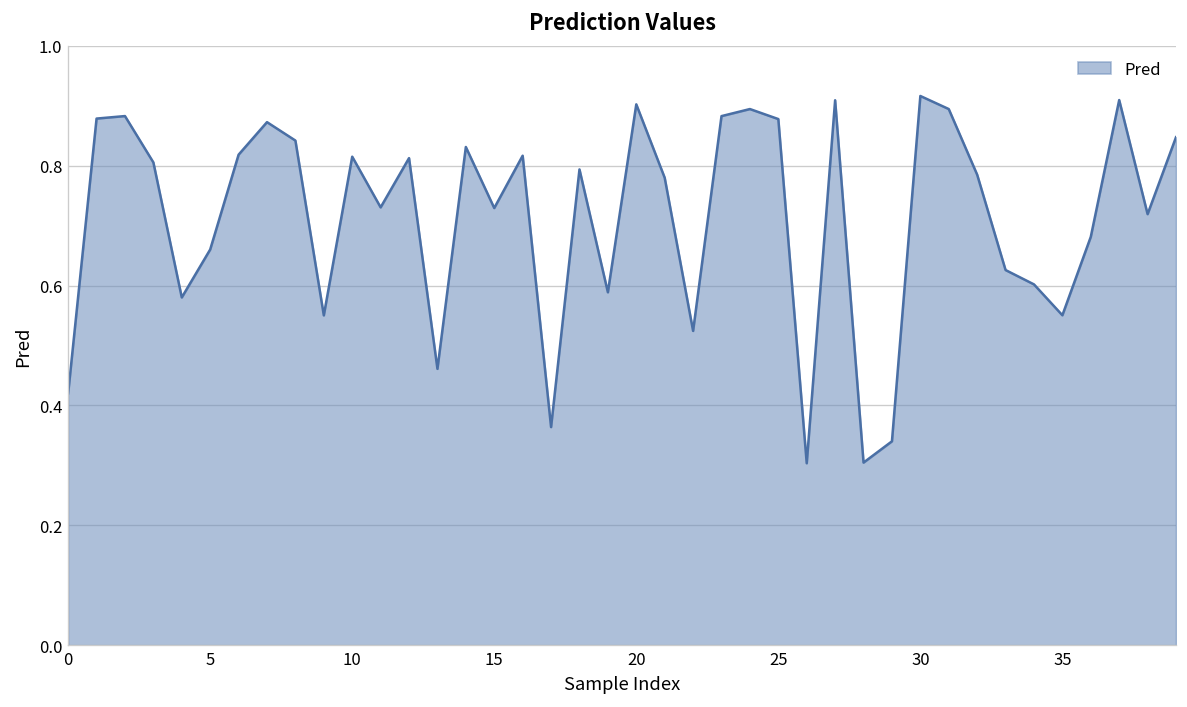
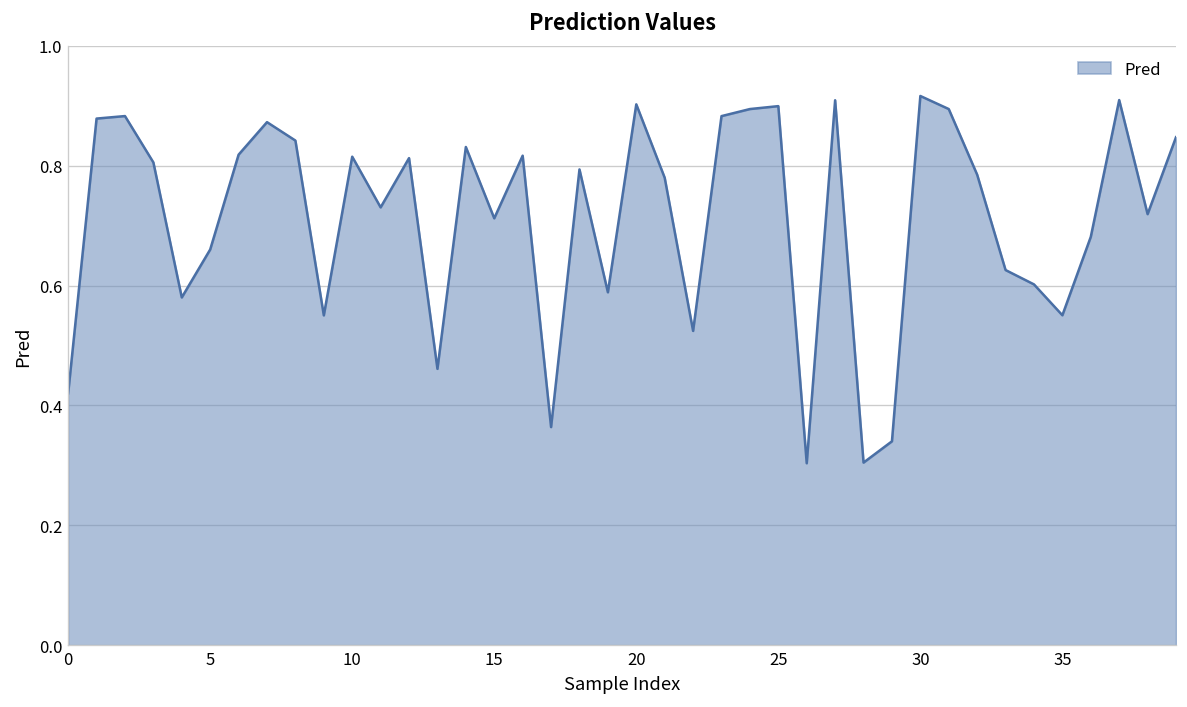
  {
    "0": 0.42,
    "5": 0.66,
    "10": 0.81,
-   "15": 0.73,
+   "15": 0.71,
    "20": 0.90,
-   "25": 0.88,
+   "25": 0.90,
    "30": 0.92,
    "35": 0.55
  }
